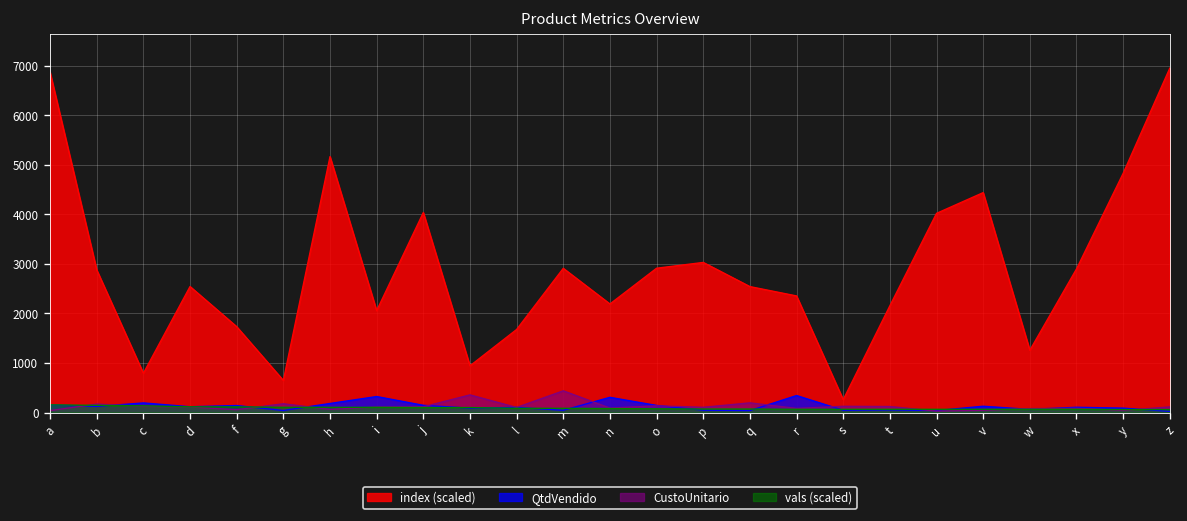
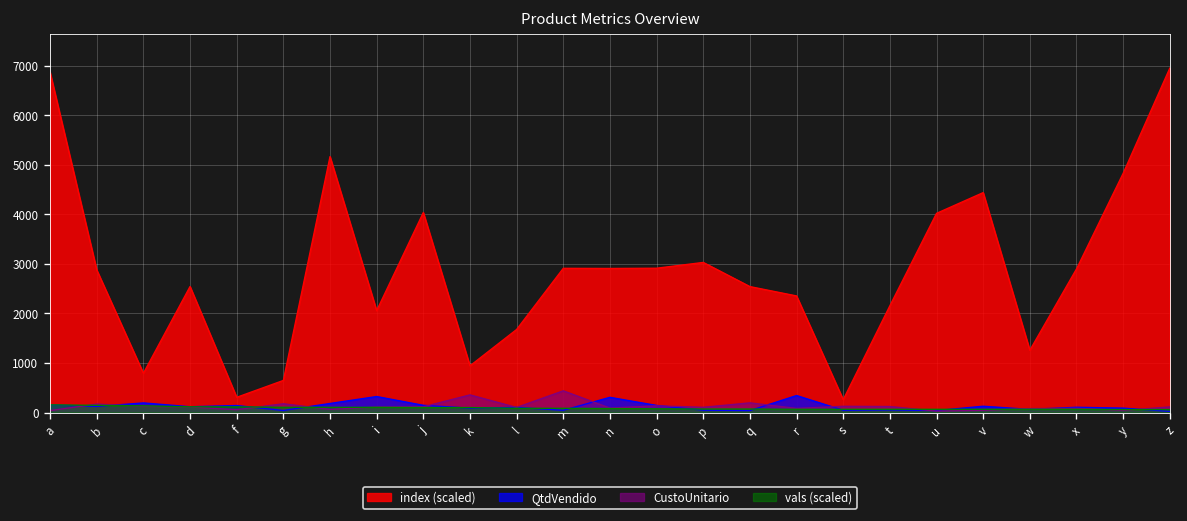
  {
    "index (scaled)": {
      "a": 6900,
      "b": 2900,
      "c": 800,
      "d": 2500,
-     "f": 1700,
+     "f": 300,
      "g": 600,
      "h": 5200,
      "i": 2100,
      "j": 4000,
      "k": 900,
      "l": 1700,
      "m": 2900,
-     "n": 2200,
+     "n": 2900,
      "o": 2900,
      "p": 3000,
      "q": 2500,
      "r": 2400,
      "s": 300,
      "t": 2200,
      "u": 4000,
      "v": 4400,
      "w": 1300,
      "x": 2900,
      "y": 4800,
      "z": 7000
    },
    "QtdVendido": {
      "g": 0,
      "h": 200,
      "i": 300,
      "n": 300,
      "r": 300,
      "v": 100
    },
    "CustoUnitario": {
      "a": 0,
      "g": 200,
      "k": 400,
      "m": 400,
      "q": 200
    },
    "vals (scaled)": {
      "g": 100
    }
  }
